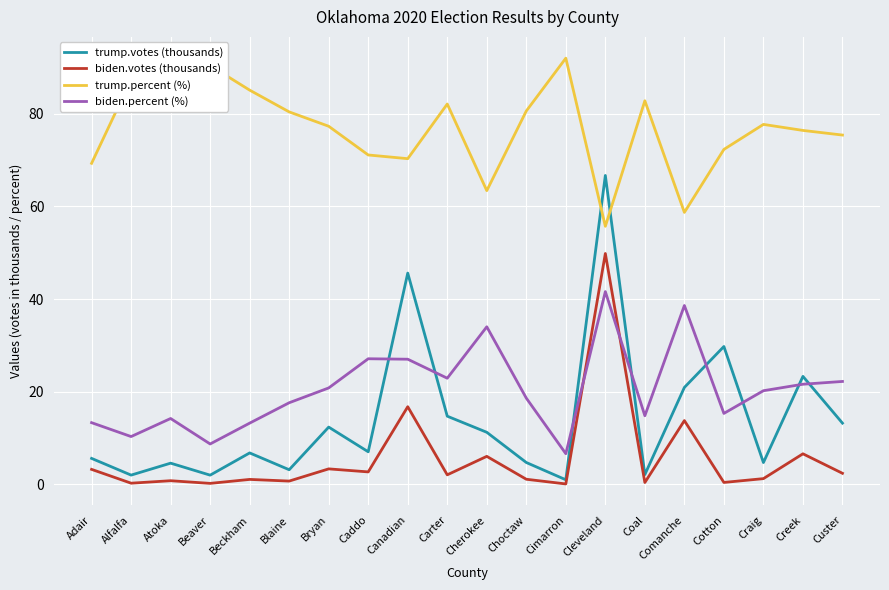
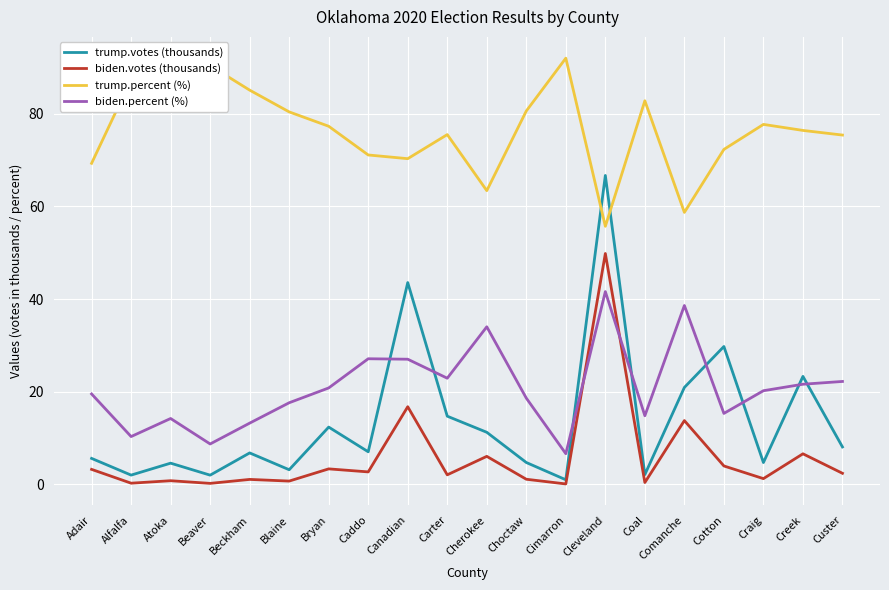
  {
    "trump.votes (thousands)": {
      "Adair": 6,
      "Alfalfa": 2,
      "Atoka": 5,
      "Beaver": 2,
      "Beckham": 7,
      "Blaine": 3,
      "Bryan": 12,
      "Caddo": 7,
-     "Canadian": 46,
+     "Canadian": 44,
      "Carter": 15,
      "Cherokee": 11,
      "Choctaw": 5,
      "Cimarron": 1,
      "Cleveland": 67,
      "Coal": 2,
      "Comanche": 21,
      "Cotton": 30,
      "Craig": 5,
      "Creek": 23,
-     "Custer": 13
+     "Custer": 8
    },
    "biden.votes (thousands)": {
      "Adair": 3,
      "Alfalfa": 0,
      "Atoka": 1,
      "Beaver": 0,
      "Beckham": 1,
      "Blaine": 1,
      "Bryan": 3,
      "Caddo": 3,
      "Canadian": 17,
      "Carter": 2,
      "Cherokee": 6,
      "Choctaw": 1,
      "Cimarron": 0,
      "Cleveland": 50,
      "Coal": 0,
      "Comanche": 14,
-     "Cotton": 0,
+     "Cotton": 4,
      "Craig": 1,
      "Creek": 7,
      "Custer": 2
    },
    "trump.percent (%)": {
      "Adair": 69,
      "Beckham": 85,
      "Blaine": 80,
      "Bryan": 77,
      "Caddo": 71,
      "Canadian": 70,
-     "Carter": 82,
+     "Carter": 76,
      "Cherokee": 63,
      "Choctaw": 81,
      "Cimarron": 92,
      "Cleveland": 56,
      "Coal": 83,
      "Comanche": 59,
      "Cotton": 72,
      "Craig": 78,
      "Creek": 76,
      "Custer": 75
    },
    "biden.percent (%)": {
-     "Adair": 13,
+     "Adair": 20,
      "Alfalfa": 10,
      "Atoka": 14,
      "Beaver": 9,
      "Beckham": 13,
      "Blaine": 18,
      "Bryan": 21,
      "Caddo": 27,
      "Canadian": 27,
      "Carter": 23,
      "Cherokee": 34,
      "Choctaw": 19,
      "Cimarron": 7,
      "Cleveland": 42,
      "Coal": 15,
      "Comanche": 39,
      "Cotton": 15,
      "Craig": 20,
      "Creek": 22,
      "Custer": 22
    }
  }
